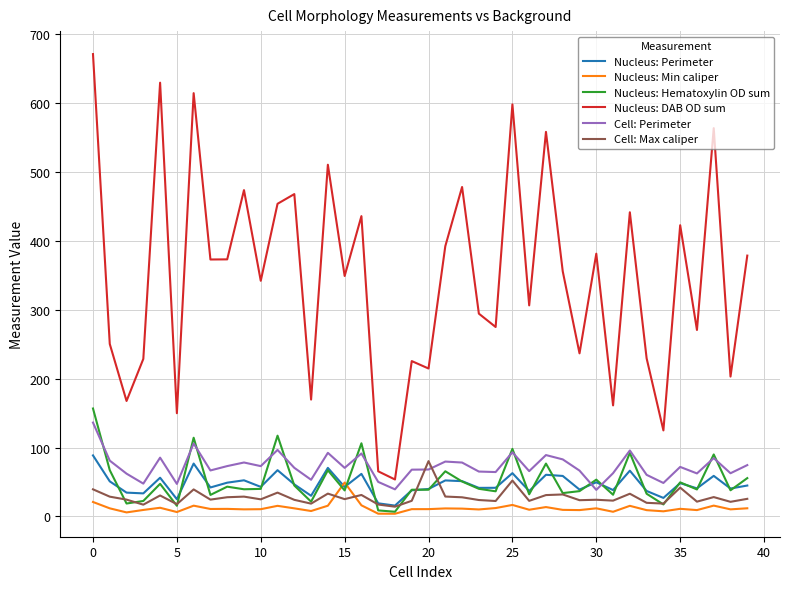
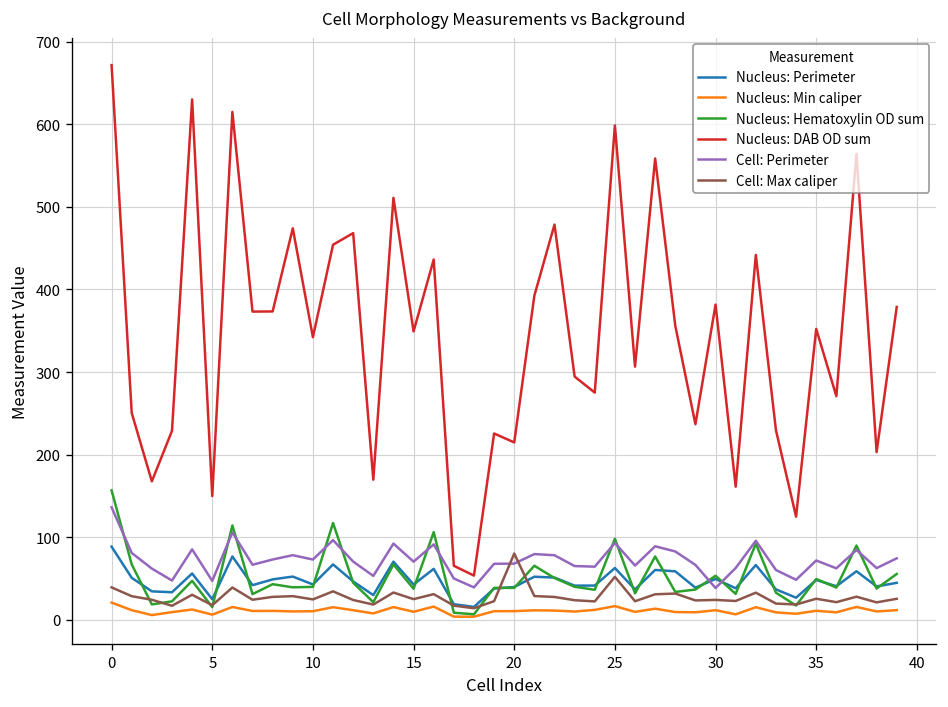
  {
    "Nucleus: Perimeter": {
      "0": 90,
      "5": 30,
      "15": 40,
      "25": 60,
      "30": 50
    },
    "Nucleus: Min caliper": {
      "0": 20,
      "5": 10,
      "10": 10,
-     "15": 50,
+     "15": 10,
      "20": 10,
      "25": 20,
      "30": 10,
      "35": 10
    },
    "Nucleus: Hematoxylin OD sum": {
      "0": 160,
      "15": 40,
      "25": 100,
      "30": 50
    },
    "Nucleus: DAB OD sum": {
      "0": 670,
      "5": 150,
      "10": 340,
      "15": 350,
      "20": 210,
      "25": 600,
      "30": 380,
-     "35": 420
+     "35": 350
    },
    "Cell: Perimeter": {
      "0": 140,
      "5": 50,
      "10": 70,
      "15": 70,
      "20": 70,
      "25": 90,
      "30": 40,
      "35": 70
    },
    "Cell: Max caliper": {
      "0": 40,
      "10": 20,
      "15": 30,
      "20": 80,
      "25": 50,
      "30": 20,
-     "35": 40
+     "35": 30
    }
  }
